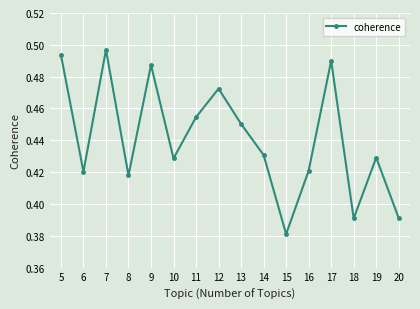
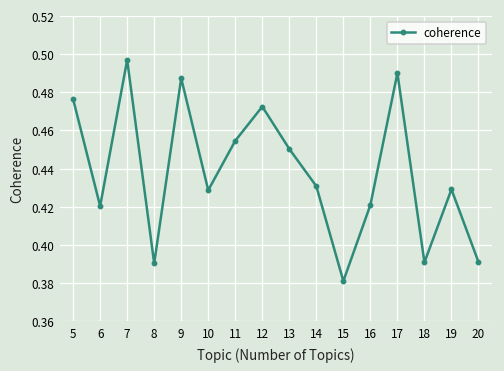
  {
-   "5": 0.494,
+   "5": 0.476,
    "6": 0.420,
    "7": 0.497,
-   "8": 0.418,
+   "8": 0.390,
    "9": 0.487,
    "10": 0.429,
    "11": 0.455,
    "12": 0.472,
    "13": 0.450,
    "14": 0.431,
    "15": 0.381,
    "16": 0.421,
    "17": 0.490,
    "18": 0.391,
    "19": 0.429,
    "20": 0.391
  }
